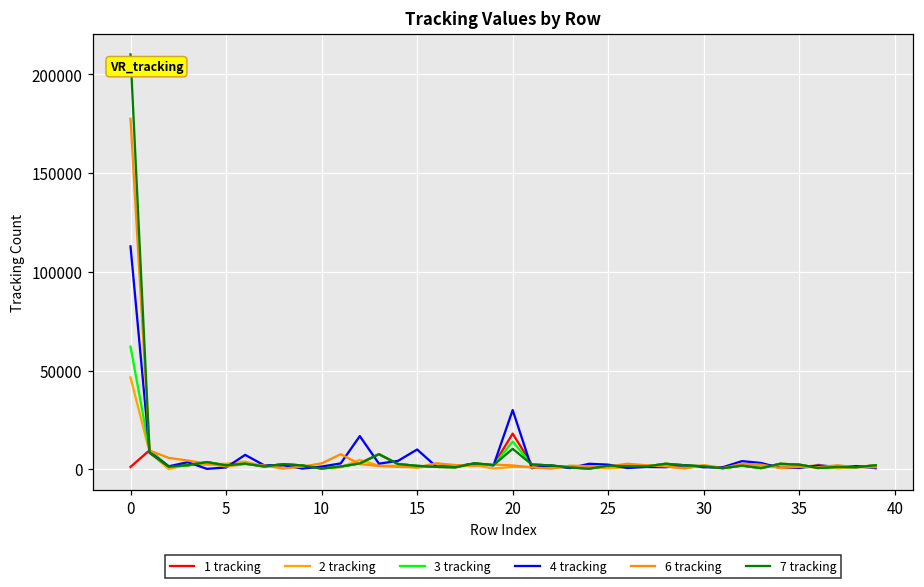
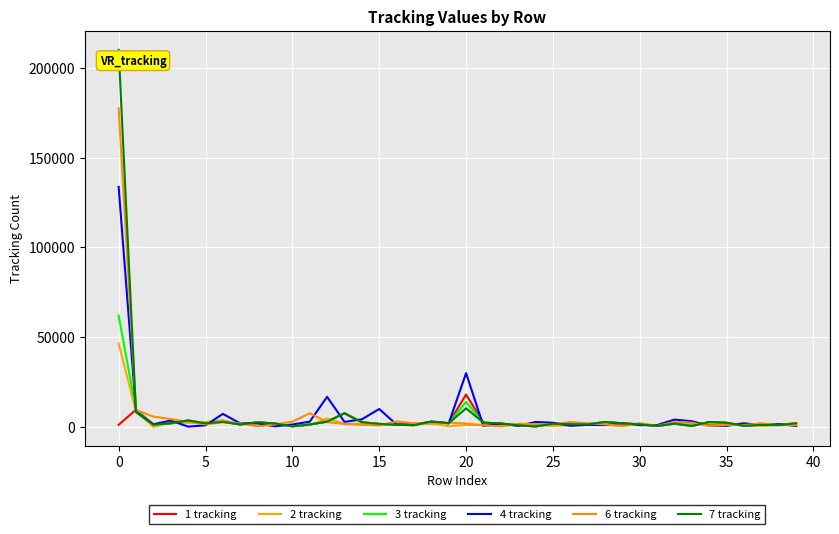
  {
    "1 tracking": {
      "0": 1000,
      "20": 18000
    },
    "3 tracking": {
      "0": 62000,
      "20": 14000
    },
    "4 tracking": {
-     "0": 113000,
+     "0": 134000,
      "15": 10000,
      "20": 30000
    },
    "7 tracking": {
      "0": 210000,
      "20": 10000
    }
  }
